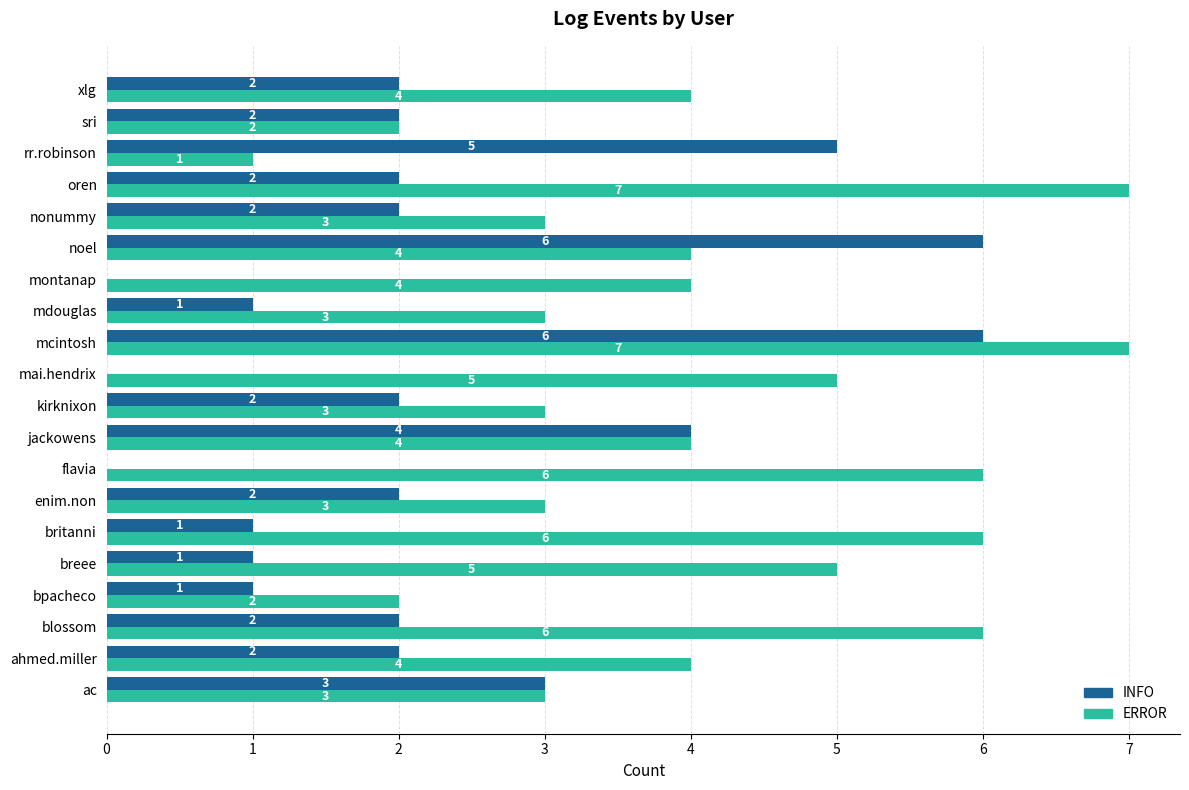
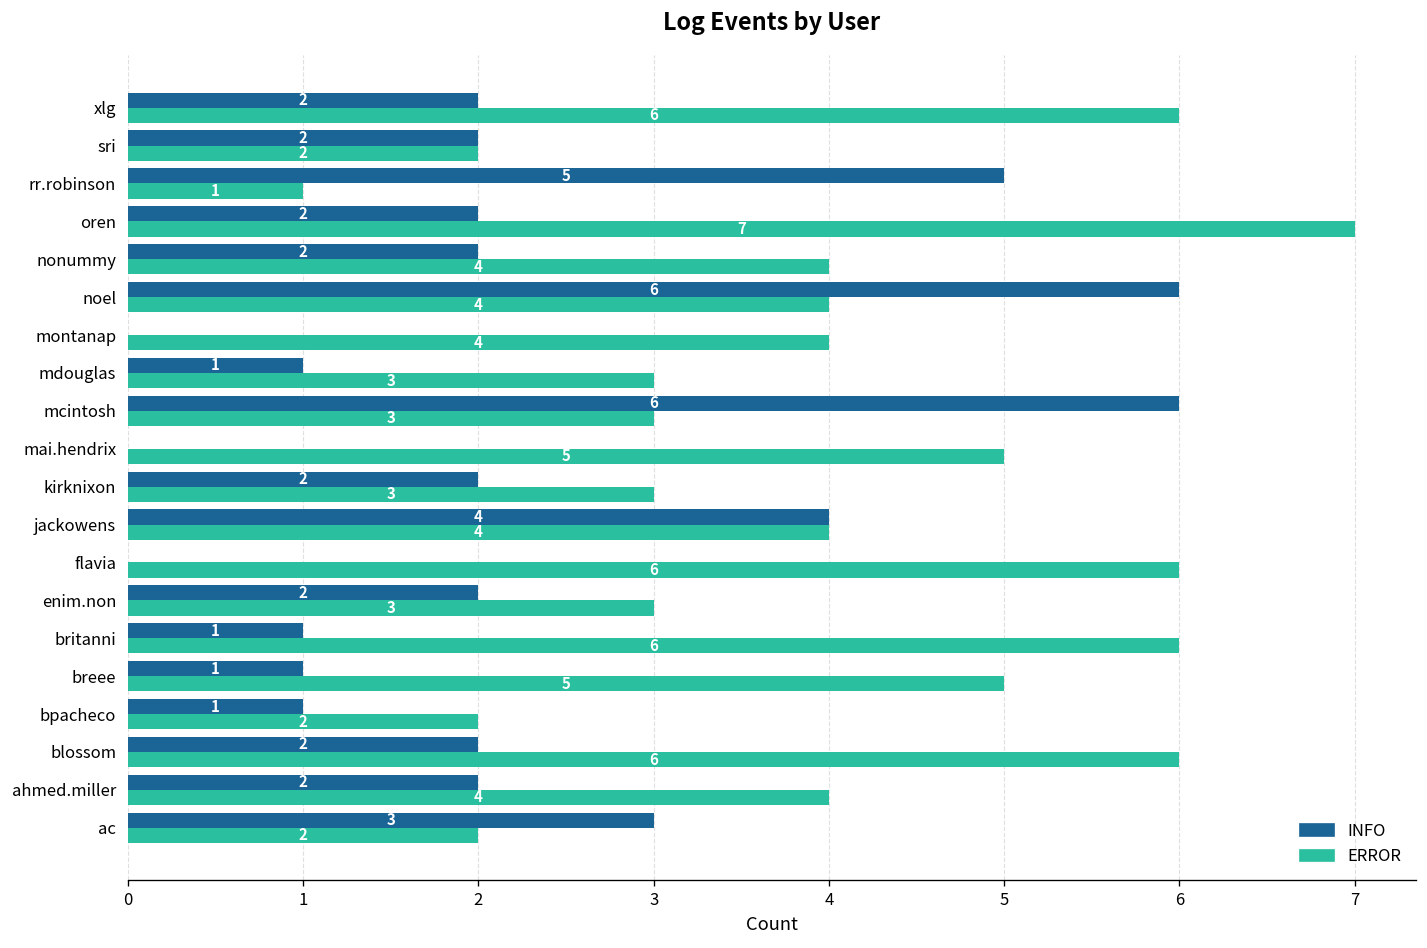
  {
    "INFO": {
      "xlg": 2,
      "sri": 2,
      "rr.robinson": 5,
      "oren": 2,
      "nonummy": 2,
      "noel": 6,
      "mdouglas": 1,
      "mcintosh": 6,
      "kirknixon": 2,
      "jackowens": 4,
      "enim.non": 2,
      "britanni": 1,
      "breee": 1,
      "bpacheco": 1,
      "blossom": 2,
      "ahmed.miller": 2,
      "ac": 3
    },
    "ERROR": {
-     "xlg": 4,
+     "xlg": 6,
      "sri": 2,
      "rr.robinson": 1,
      "oren": 7,
-     "nonummy": 3,
+     "nonummy": 4,
      "noel": 4,
      "montanap": 4,
      "mdouglas": 3,
-     "mcintosh": 7,
+     "mcintosh": 3,
      "mai.hendrix": 5,
      "kirknixon": 3,
      "jackowens": 4,
      "flavia": 6,
      "enim.non": 3,
      "britanni": 6,
      "breee": 5,
      "bpacheco": 2,
      "blossom": 6,
      "ahmed.miller": 4,
-     "ac": 3
+     "ac": 2
    }
  }
